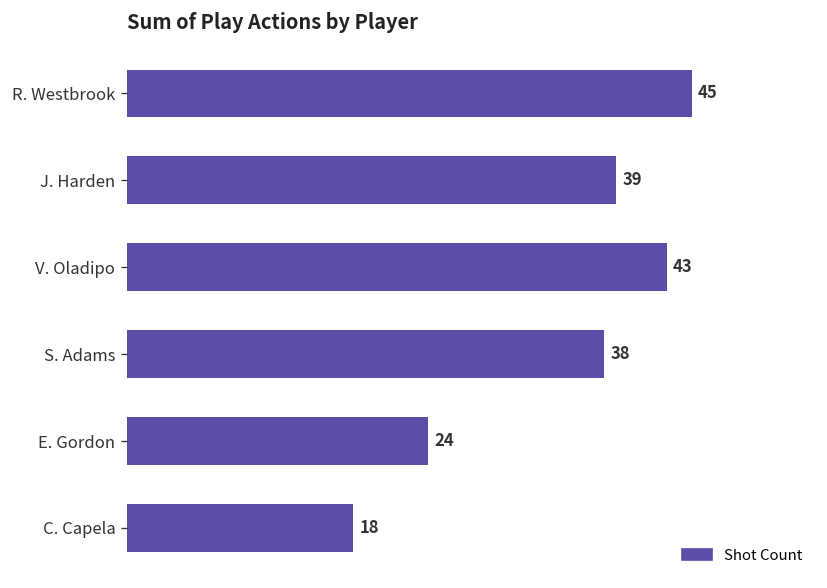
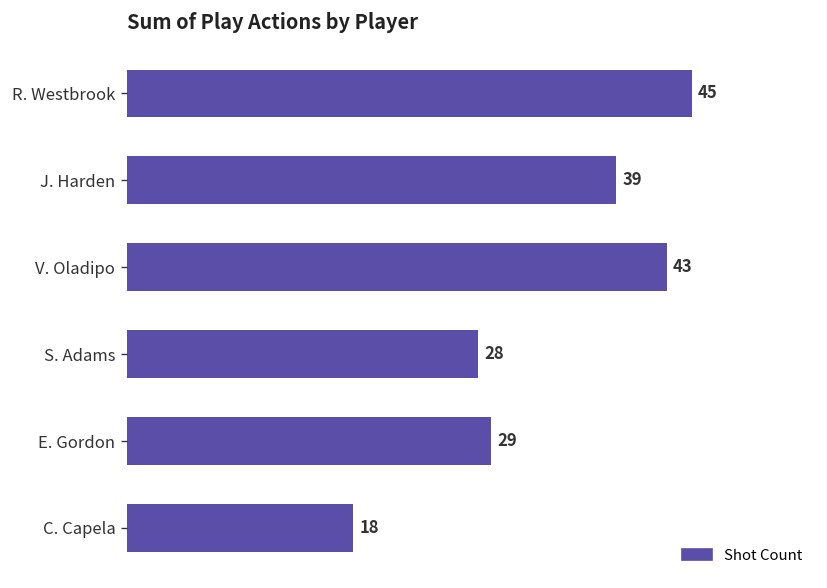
  {
    "R. Westbrook": 45,
    "J. Harden": 39,
    "V. Oladipo": 43,
-   "S. Adams": 38,
-   "E. Gordon": 24,
+   "S. Adams": 28,
+   "E. Gordon": 29,
    "C. Capela": 18
  }
